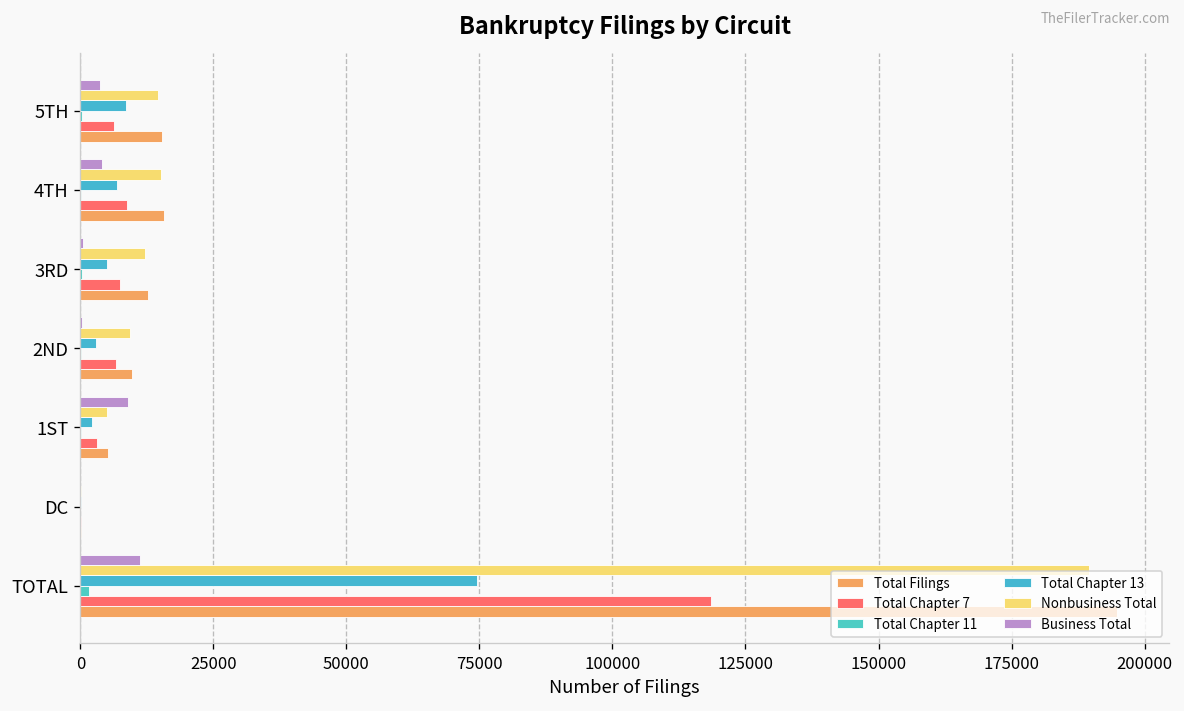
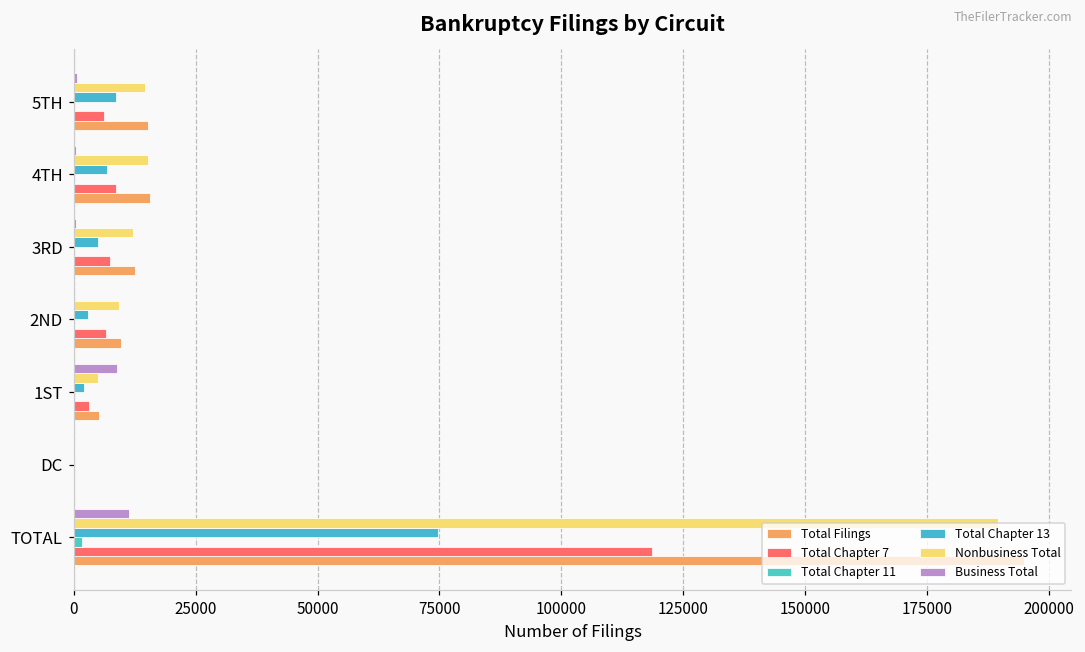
  {
    "Business Total": {
-     "5TH": 4000,
-     "4TH": 4000,
+     "5TH": 1000,
+     "4TH": 0,
      "1ST": 9000,
      "TOTAL": 11000
    }
  }
